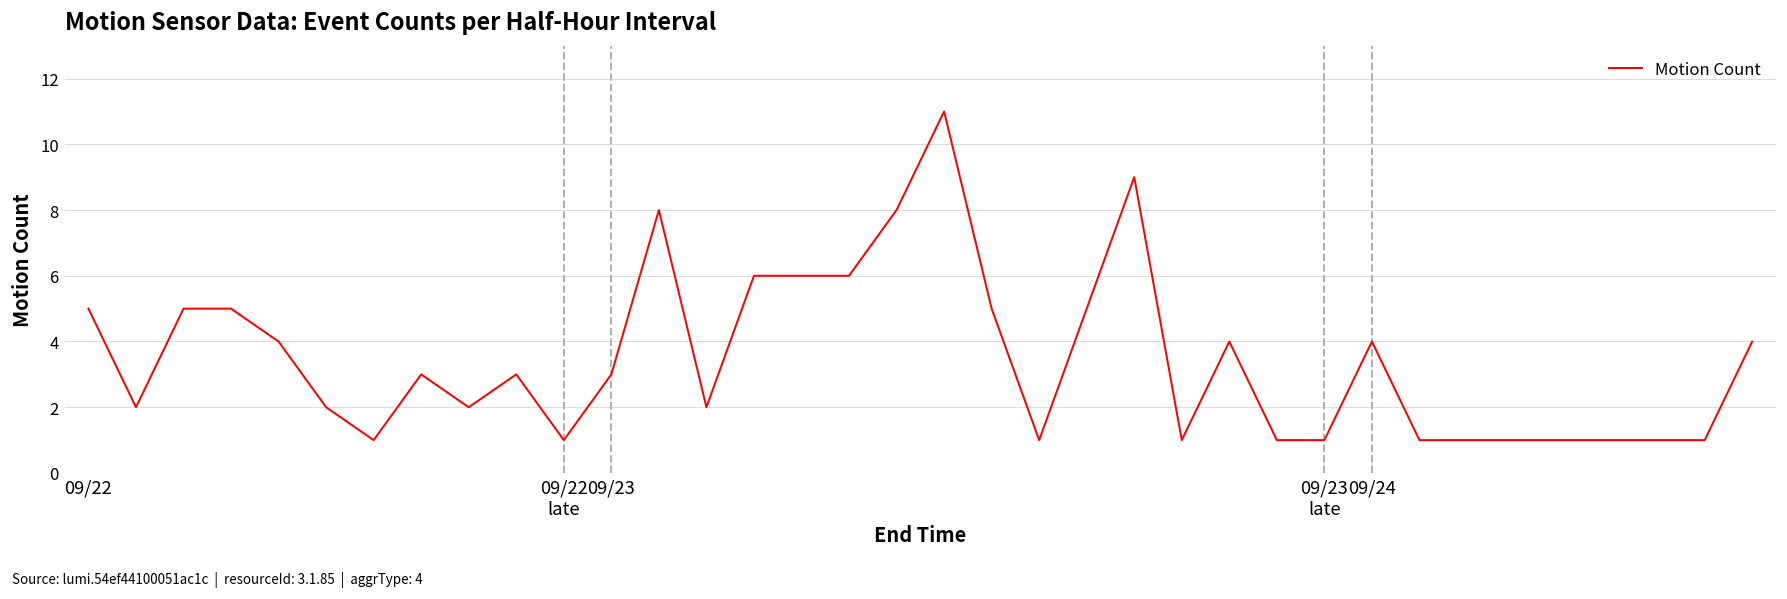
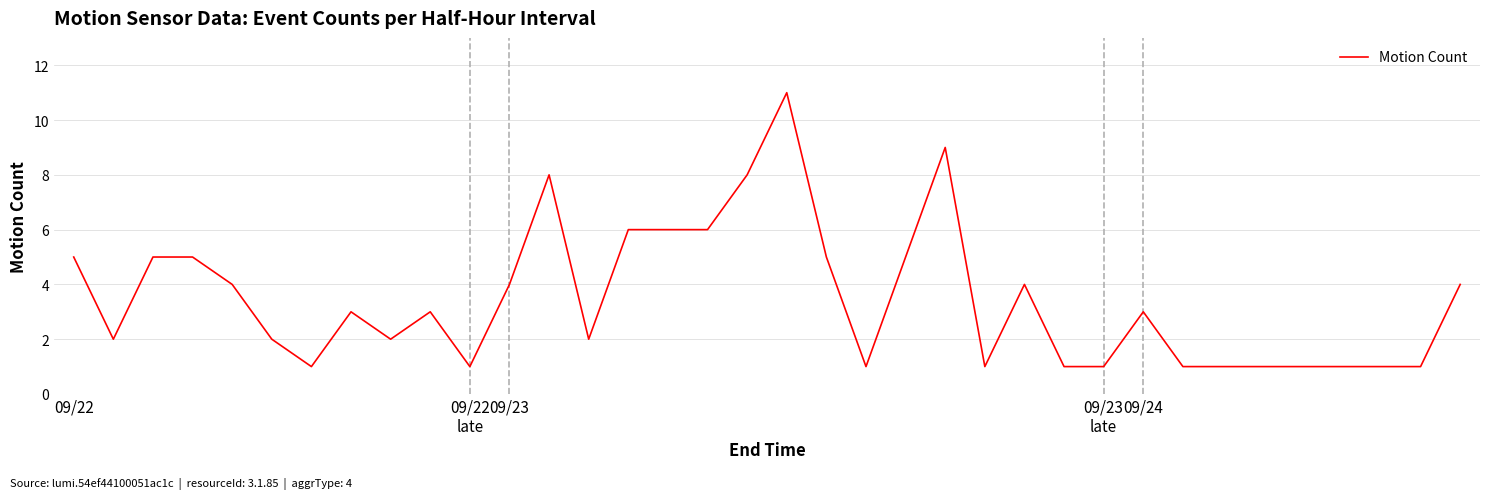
  {
    "09/22": 5,
    "09/22 late": 1,
-   "09/23": 3,
+   "09/23": 4,
    "09/23 late": 1,
-   "09/24": 4
+   "09/24": 3
  }
